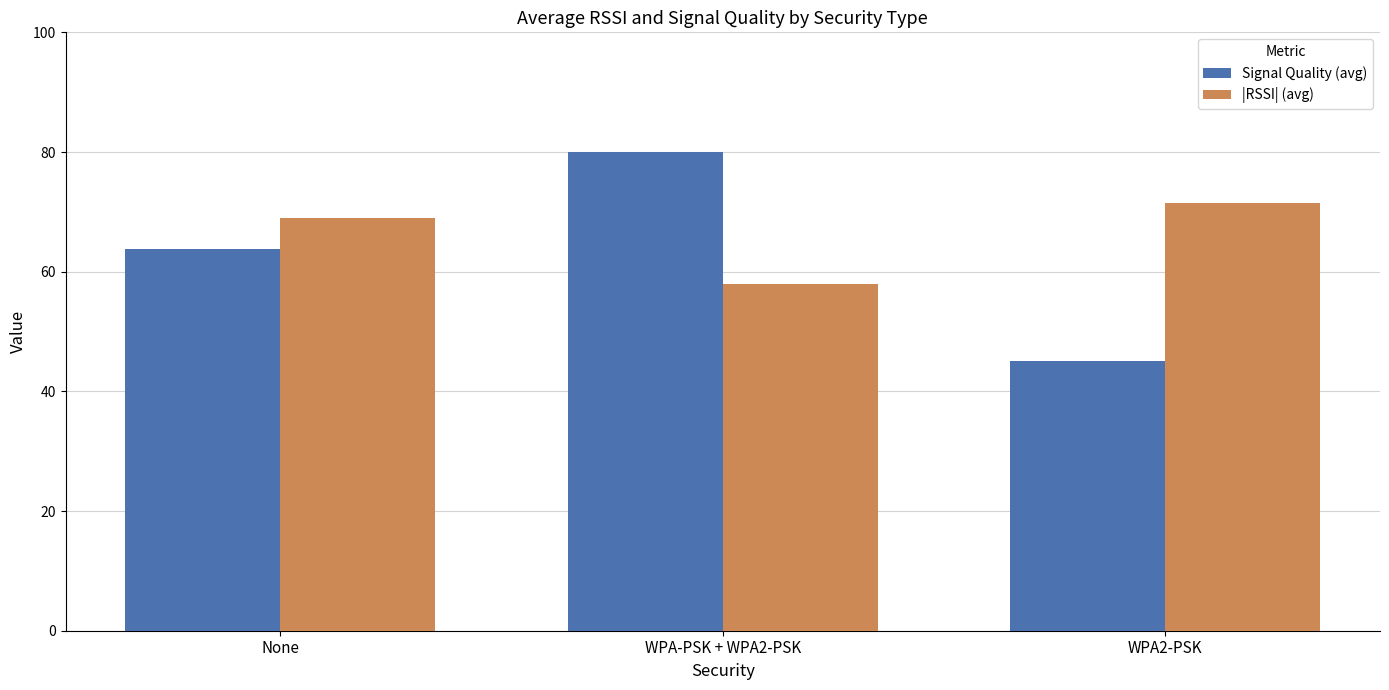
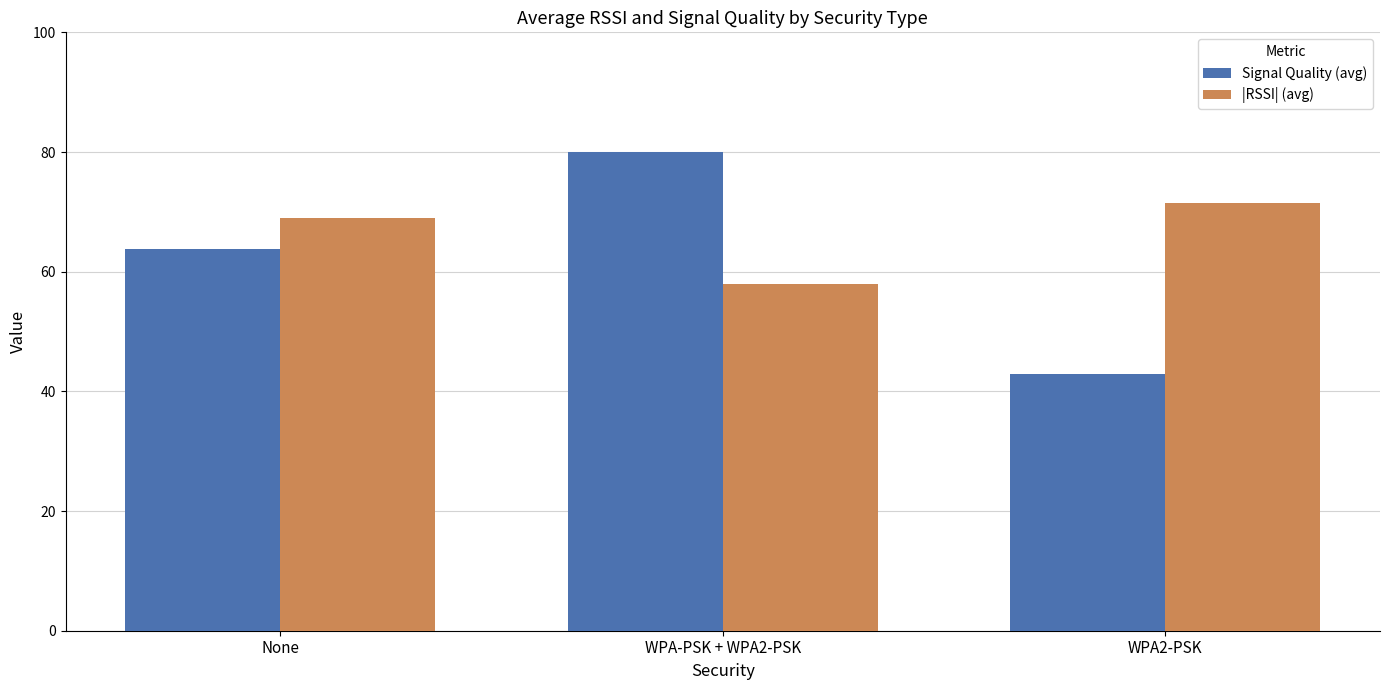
  {
    "Signal Quality (avg)": {
      "None": 64,
      "WPA-PSK + WPA2-PSK": 80,
-     "WPA2-PSK": 45
+     "WPA2-PSK": 43
    },
    "|RSSI| (avg)": {
      "None": 69,
      "WPA-PSK + WPA2-PSK": 58,
      "WPA2-PSK": 72
    }
  }
